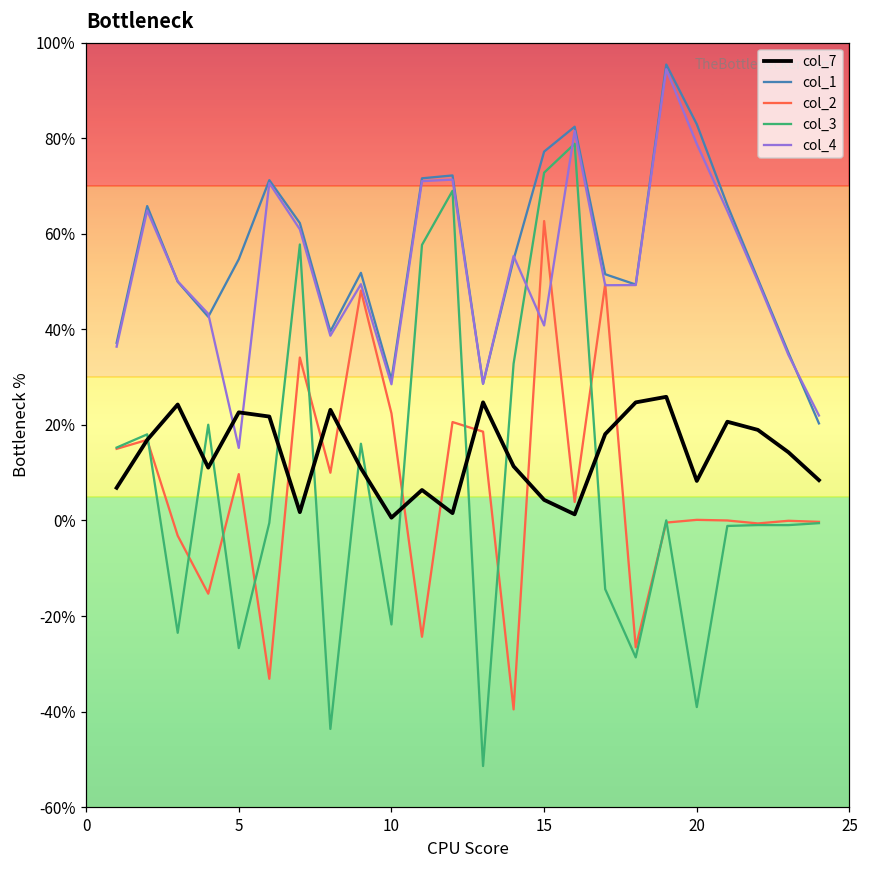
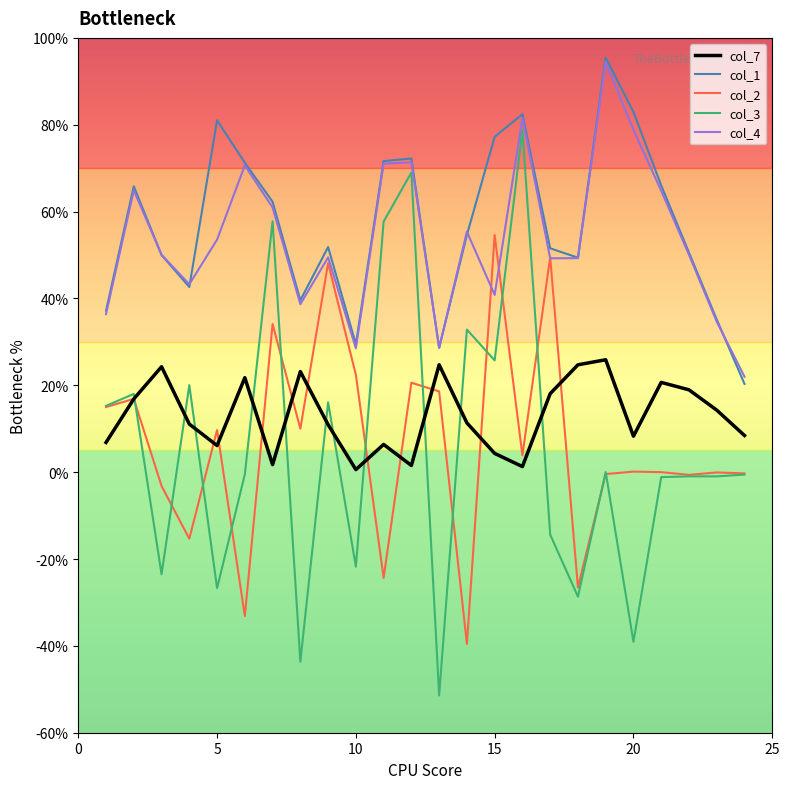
  {
    "col_7": {
-     "5": "23%",
+     "5": "6%",
      "20": "8%"
    },
    "col_1": {
-     "5": "55%",
+     "5": "81%",
      "10": "29%",
      "15": "77%",
      "20": "83%"
    },
    "col_2": {
      "5": "10%",
      "10": "22%",
-     "15": "63%"
+     "15": "55%"
    },
    "col_3": {
-     "15": "73%"
+     "15": "26%"
    },
    "col_4": {
-     "5": "15%",
+     "5": "54%",
      "10": "29%",
      "15": "41%",
      "20": "79%"
    }
  }
